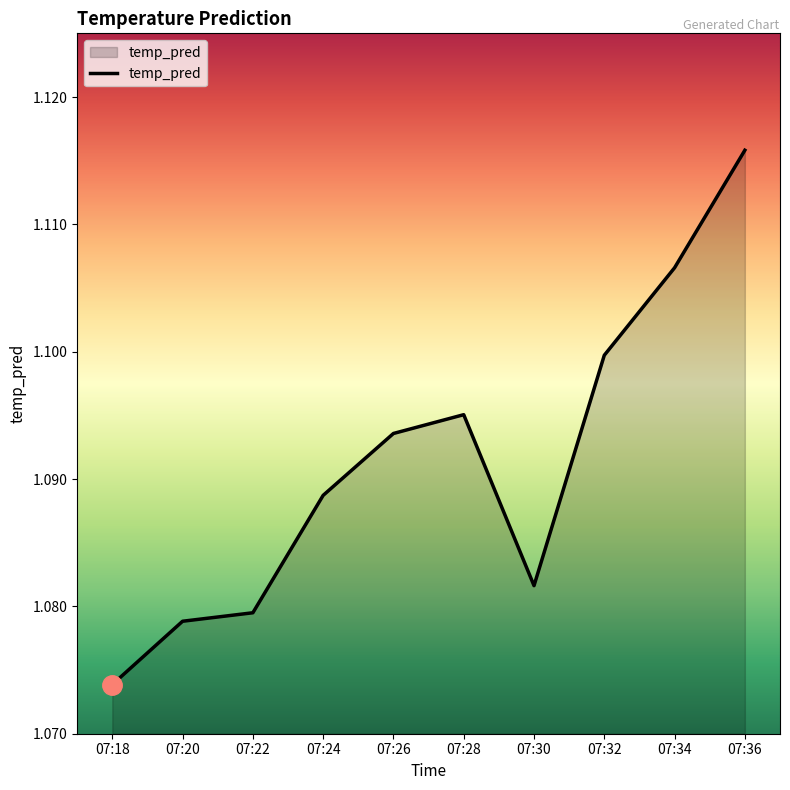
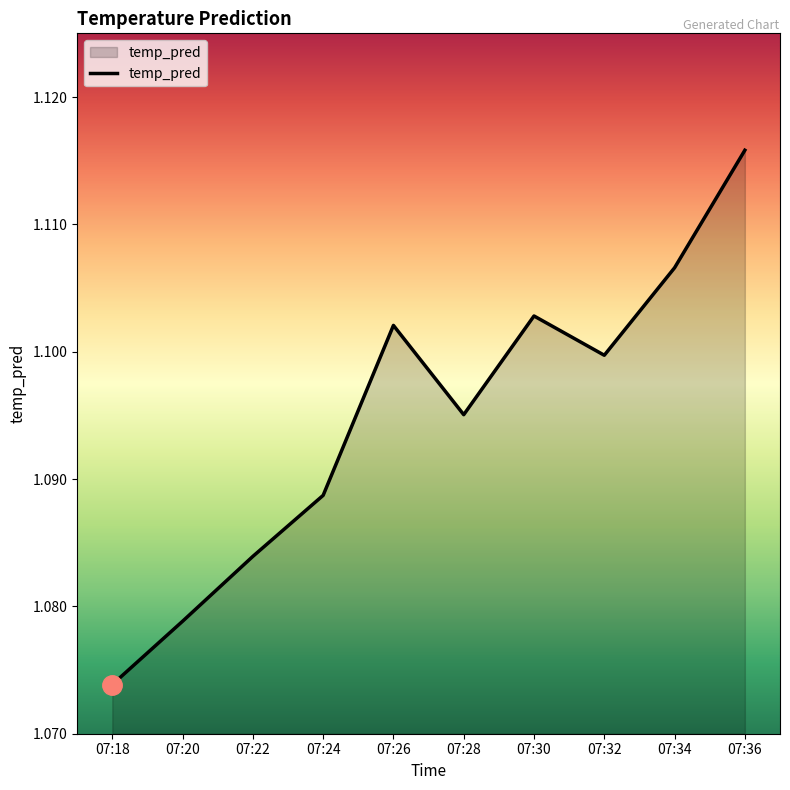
  {
    "temp_pred": {
      "07:20": 1.0788,
-     "07:22": 1.0795,
+     "07:22": 1.0839,
      "07:24": 1.0887,
-     "07:26": 1.0936,
+     "07:26": 1.1021,
      "07:28": 1.0951,
-     "07:30": 1.0816,
+     "07:30": 1.1028,
      "07:32": 1.0997,
      "07:34": 1.1066,
      "07:36": 1.1158
    }
  }
